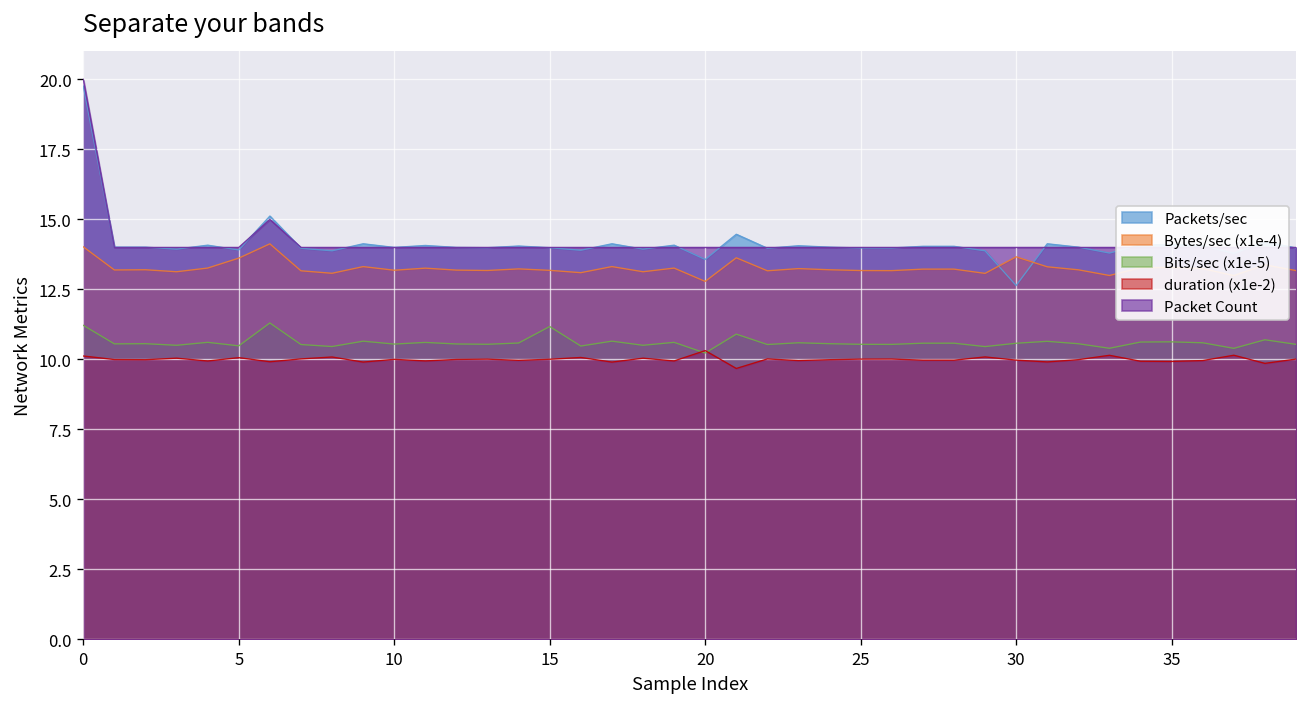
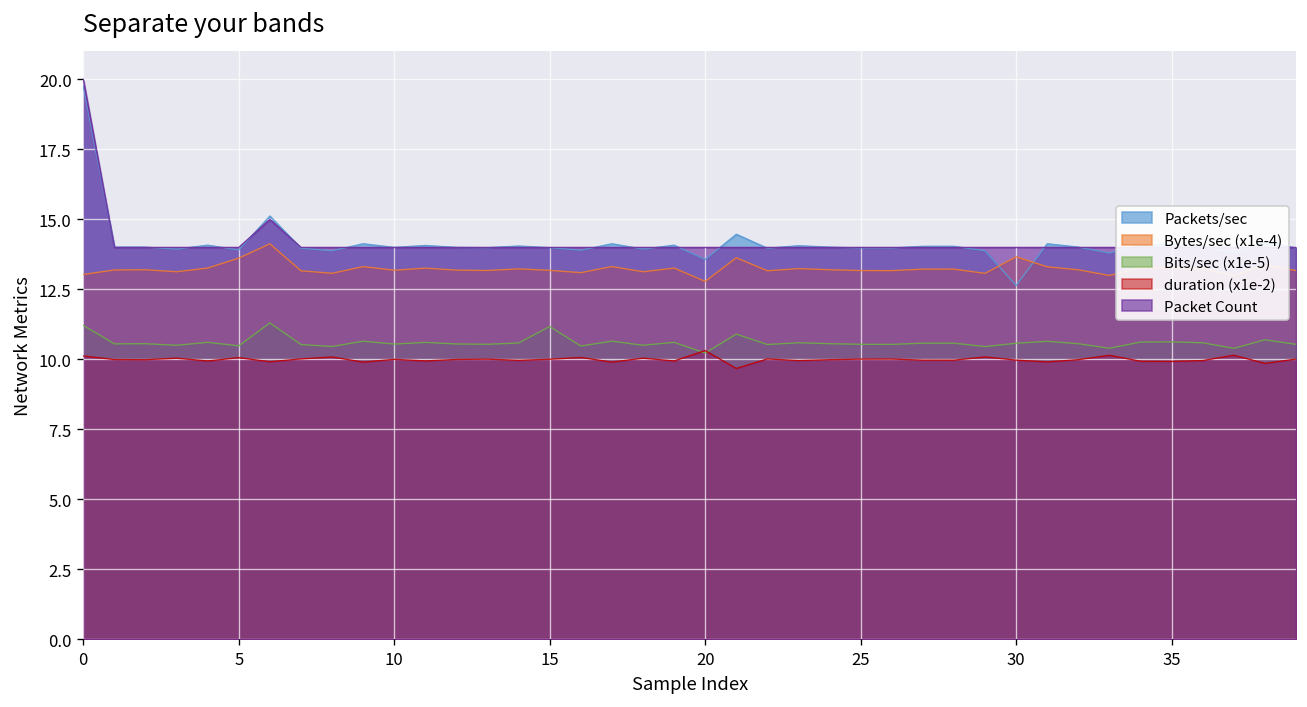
  {
    "Packets/sec": {
      "0": 19.8,
      "20": 13.6,
      "30": 12.6
    },
    "Bytes/sec (x1e-4)": {
-     "0": 14.0,
+     "0": 13.0,
      "5": 13.6,
      "10": 13.2,
      "15": 13.2,
      "20": 12.8,
      "25": 13.2,
      "30": 13.7
    },
    "Bits/sec (x1e-5)": {
      "0": 11.2,
      "5": 10.5,
      "10": 10.5,
      "15": 11.2,
      "25": 10.5,
      "30": 10.6,
      "35": 10.6
    },
    "duration (x1e-2)": {
      "0": 10.1,
      "5": 10.1,
      "10": 10.0,
      "15": 10.0,
      "25": 10.0,
      "30": 10.0,
      "35": 9.9
    },
    "Packet Count": {
      "0": 20.0,
      "20": 14.0,
      "30": 14.0
    }
  }
